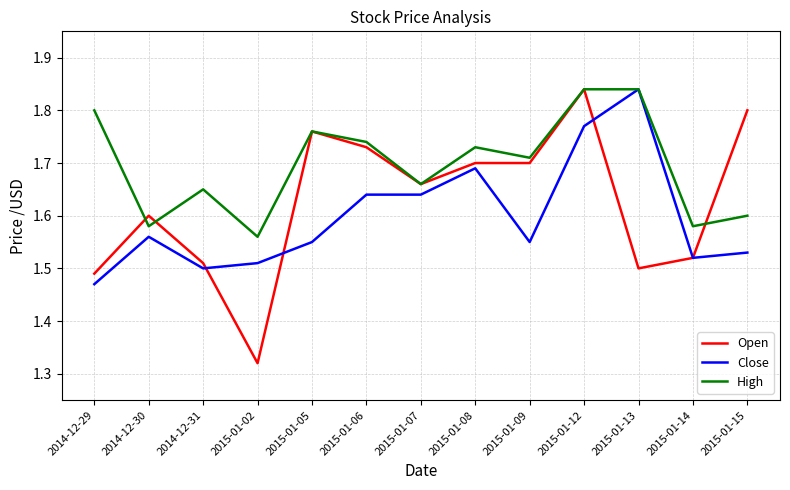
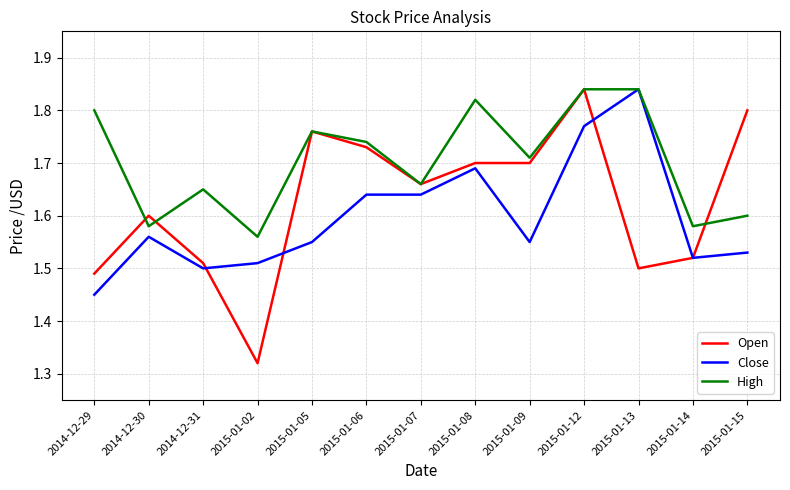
  {
    "Open": {
      "2014-12-29": 1.49,
      "2014-12-30": 1.60,
      "2014-12-31": 1.51,
      "2015-01-02": 1.32,
      "2015-01-06": 1.73,
      "2015-01-08": 1.70,
      "2015-01-09": 1.70,
      "2015-01-13": 1.50,
      "2015-01-15": 1.80
    },
    "Close": {
-     "2014-12-29": 1.47,
+     "2014-12-29": 1.45,
      "2014-12-30": 1.56,
      "2014-12-31": 1.50,
      "2015-01-02": 1.51,
      "2015-01-05": 1.55,
      "2015-01-06": 1.64,
      "2015-01-07": 1.64,
      "2015-01-08": 1.69,
      "2015-01-09": 1.55,
      "2015-01-12": 1.77,
      "2015-01-15": 1.53
    },
    "High": {
      "2014-12-29": 1.80,
      "2014-12-30": 1.58,
      "2014-12-31": 1.65,
      "2015-01-02": 1.56,
      "2015-01-06": 1.74,
-     "2015-01-08": 1.73,
+     "2015-01-08": 1.82,
      "2015-01-09": 1.71,
      "2015-01-14": 1.58,
      "2015-01-15": 1.60
    }
  }
